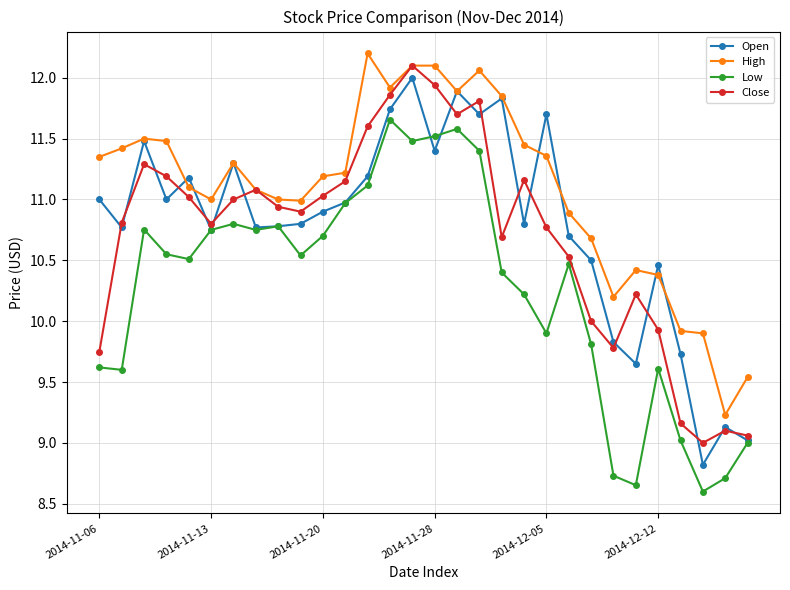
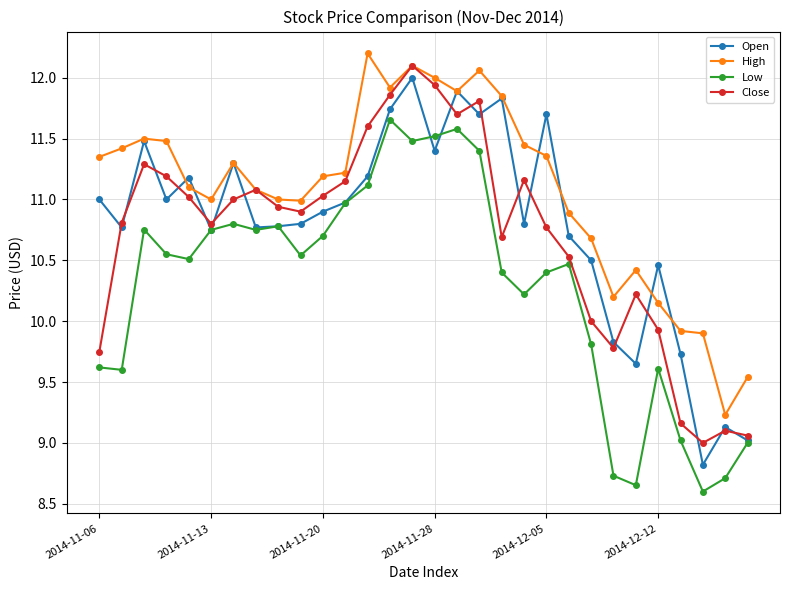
  {
    "Open": {
      "2014-11-06": 11.00,
      "2014-11-20": 10.90,
      "2014-11-28": 11.40,
      "2014-12-05": 11.70,
      "2014-12-12": 10.46
    },
    "High": {
      "2014-11-06": 11.35,
      "2014-11-13": 11.00,
      "2014-11-20": 11.19,
-     "2014-11-28": 12.1,
+     "2014-11-28": 12.0,
      "2014-12-05": 11.36,
-     "2014-12-12": 10.38
+     "2014-12-12": 10.15
    },
    "Low": {
      "2014-11-06": 9.6,
      "2014-11-20": 10.7,
      "2014-11-28": 11.5,
-     "2014-12-05": 9.9,
+     "2014-12-05": 10.4,
      "2014-12-12": 9.6
    },
    "Close": {
      "2014-11-06": 9.75,
      "2014-11-13": 10.80,
      "2014-11-20": 11.03,
      "2014-11-28": 11.94,
      "2014-12-05": 10.77,
      "2014-12-12": 9.93
    }
  }
